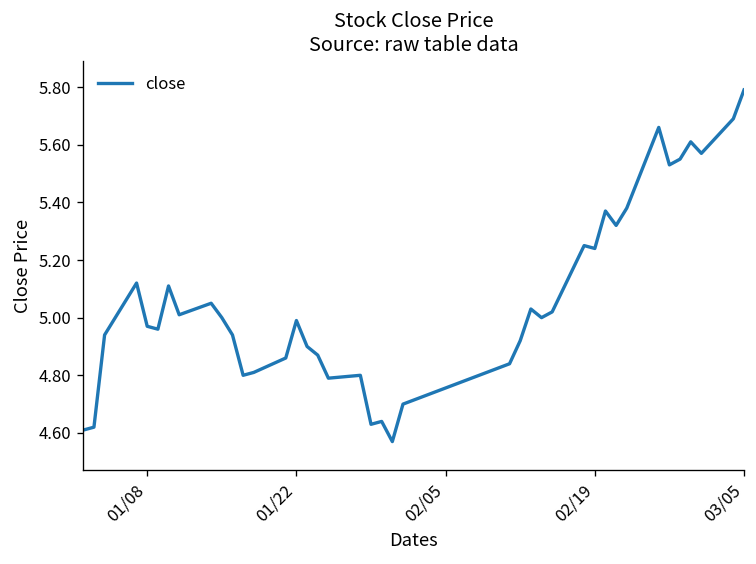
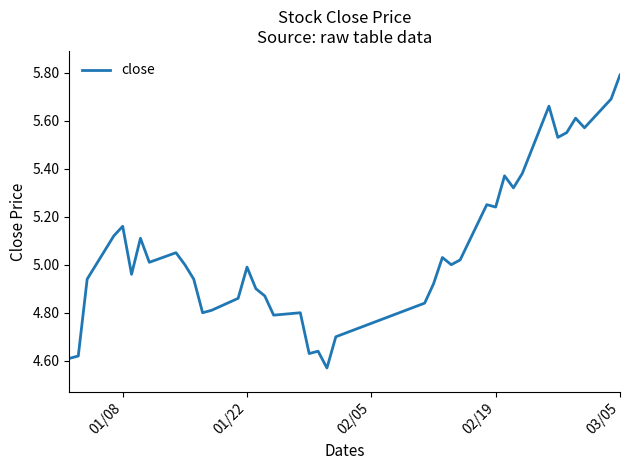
  {
-   "01/08": 4.97,
+   "01/08": 5.16,
    "01/22": 4.99,
    "02/19": 5.24,
    "03/05": 5.79
  }
